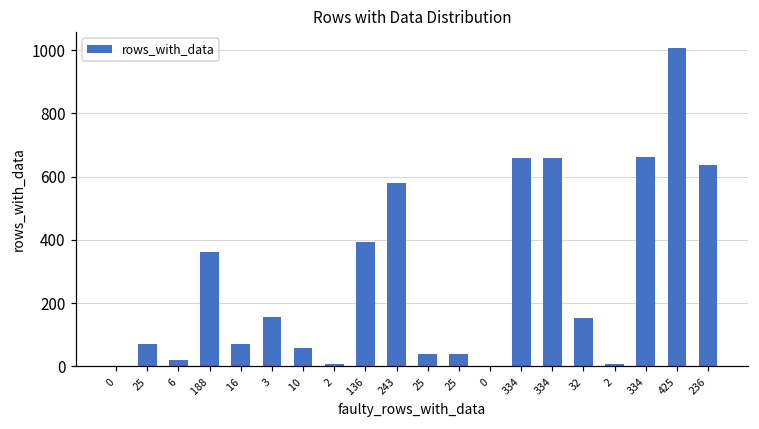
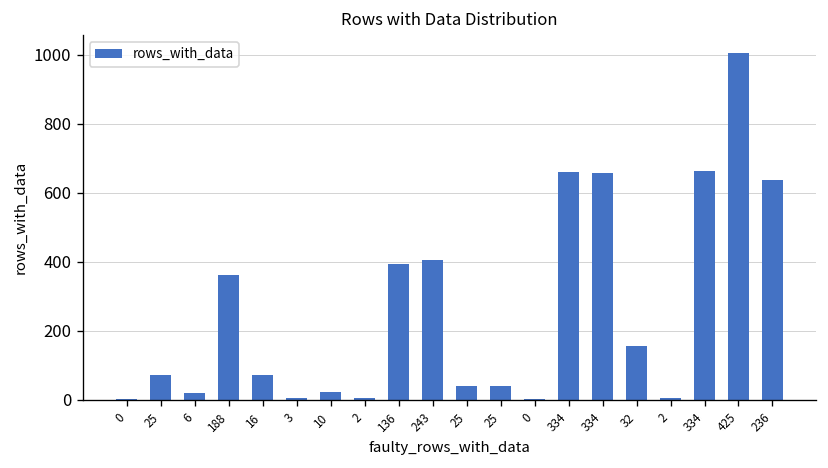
  {
    "6": 20,
    "188": 360,
    "16": 70,
-   "3": 160,
-   "10": 60,
+   "3": 10,
+   "10": 20,
    "136": 390,
-   "243": 580,
+   "243": 410,
    "32": 150,
    "425": 1010,
    "236": 640
  }
